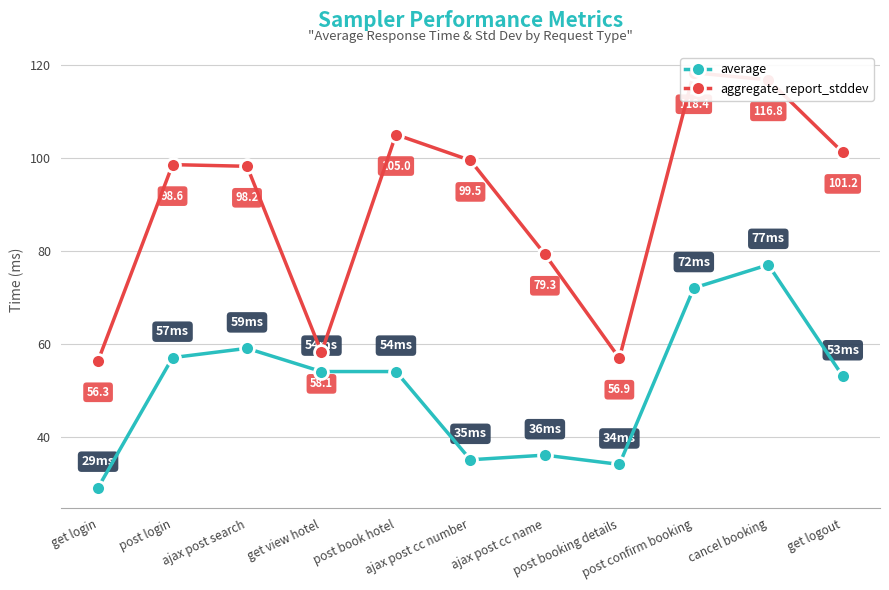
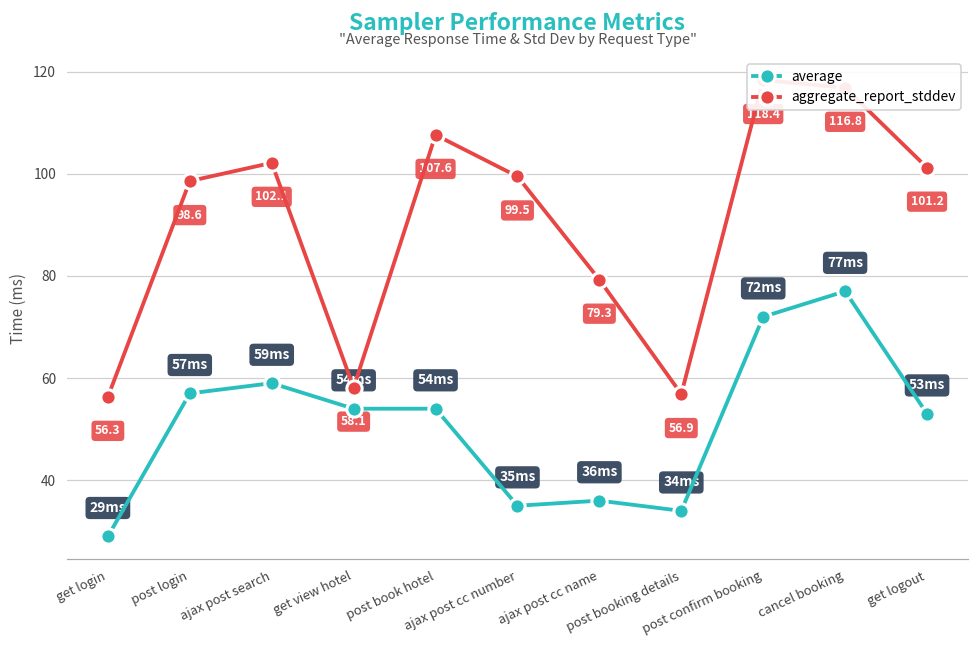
  {
    "aggregate_report_stddev": {
-     "ajax post search": 98.2,
-     "post book hotel": 105.0
+     "ajax post search": 102.1,
+     "post book hotel": 107.6
    }
  }
